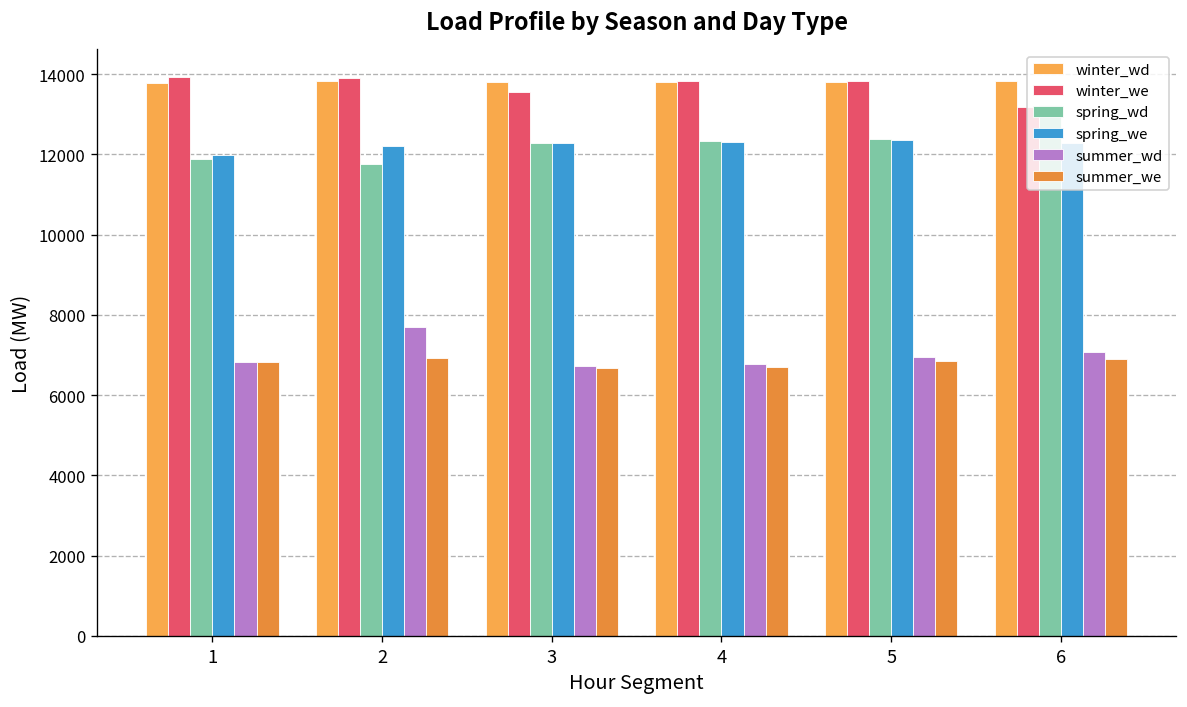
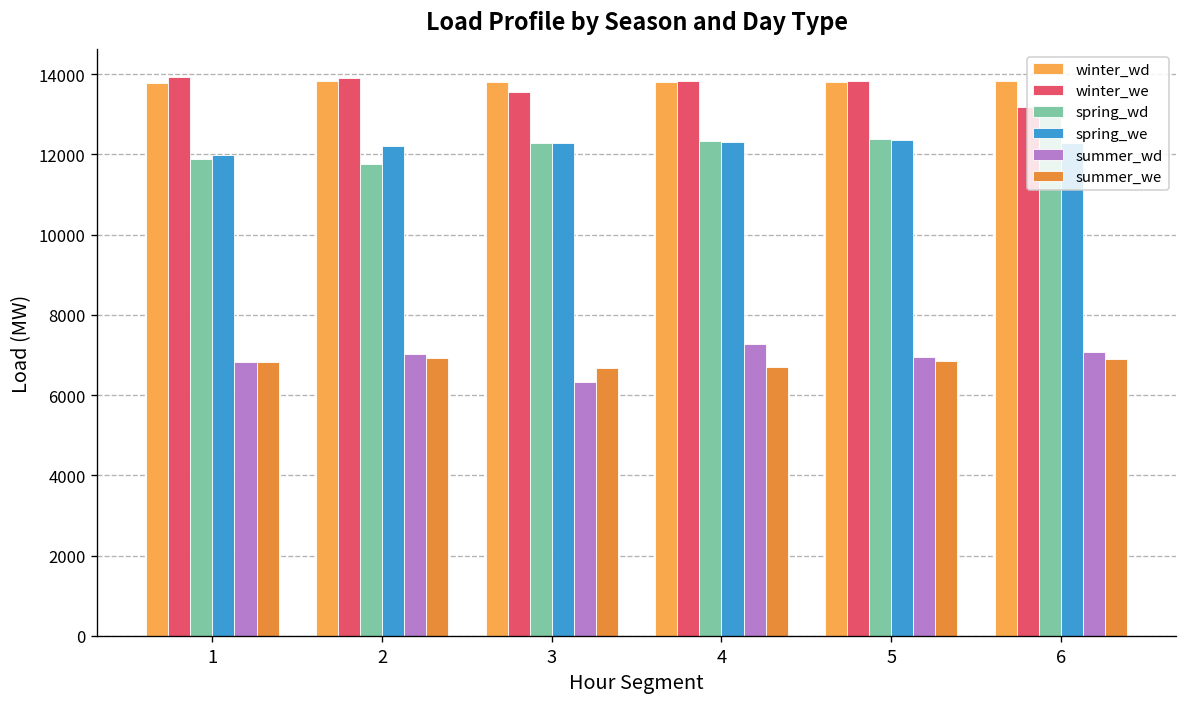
  {
    "winter_we": {
      "1": 13900,
      "2": 13900,
      "3": 13500,
      "4": 13800,
      "5": 13800
    },
    "spring_wd": {
      "1": 11900,
      "2": 11800,
      "3": 12300,
      "4": 12300,
      "5": 12400
    },
    "spring_we": {
      "1": 12000,
      "2": 12200,
      "3": 12300,
      "4": 12300,
      "5": 12400
    },
    "summer_wd": {
      "1": 6800,
-     "2": 7700,
-     "3": 6700,
-     "4": 6800,
+     "2": 7000,
+     "3": 6300,
+     "4": 7300,
      "5": 6900,
      "6": 7100
    }
  }
